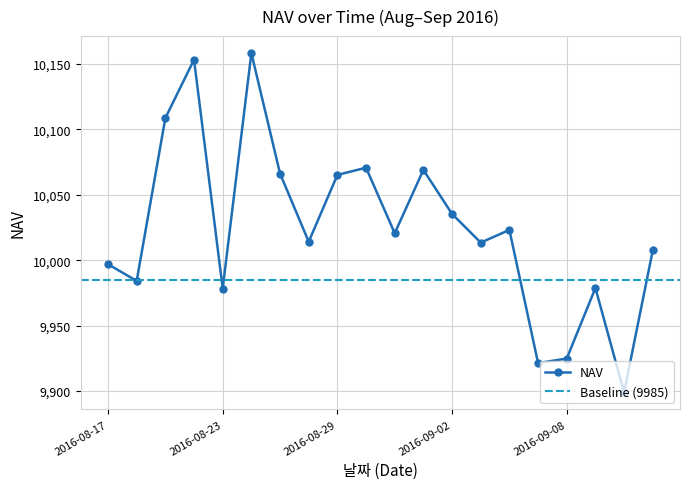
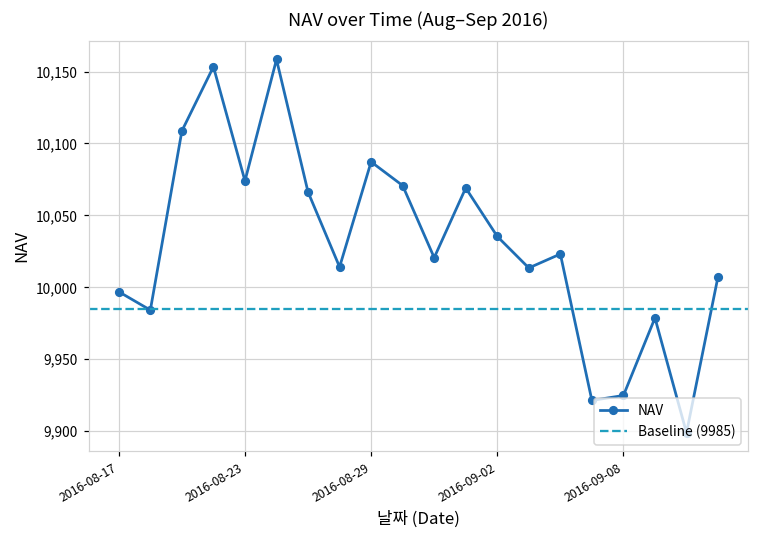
  {
    "2016-08-17": "9,997",
-   "2016-08-23": "9,978",
-   "2016-08-29": "10,065",
+   "2016-08-23": "10,074",
+   "2016-08-29": "10,087",
    "2016-09-02": "10,035",
    "2016-09-08": "9,925"
  }
